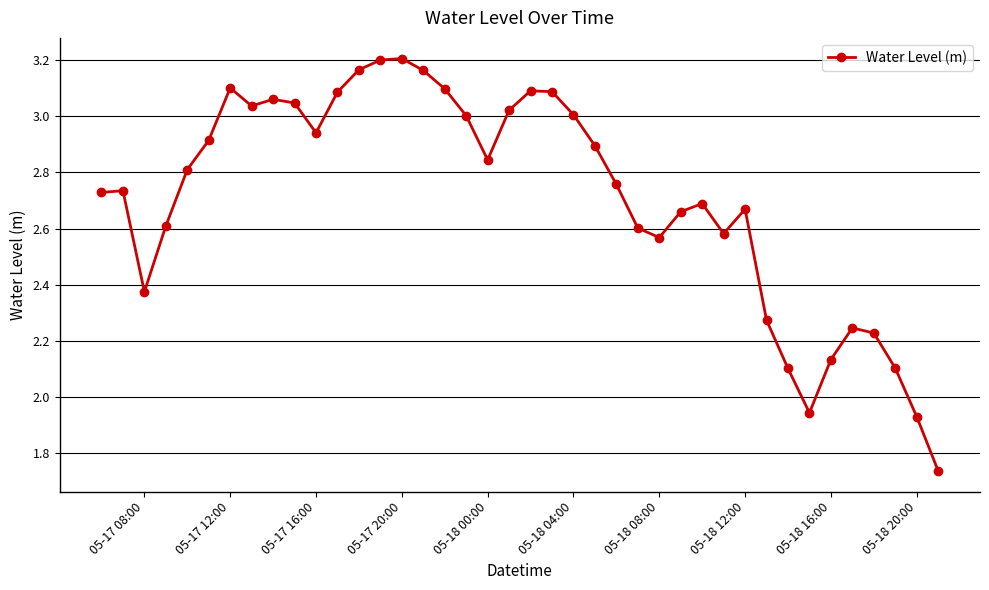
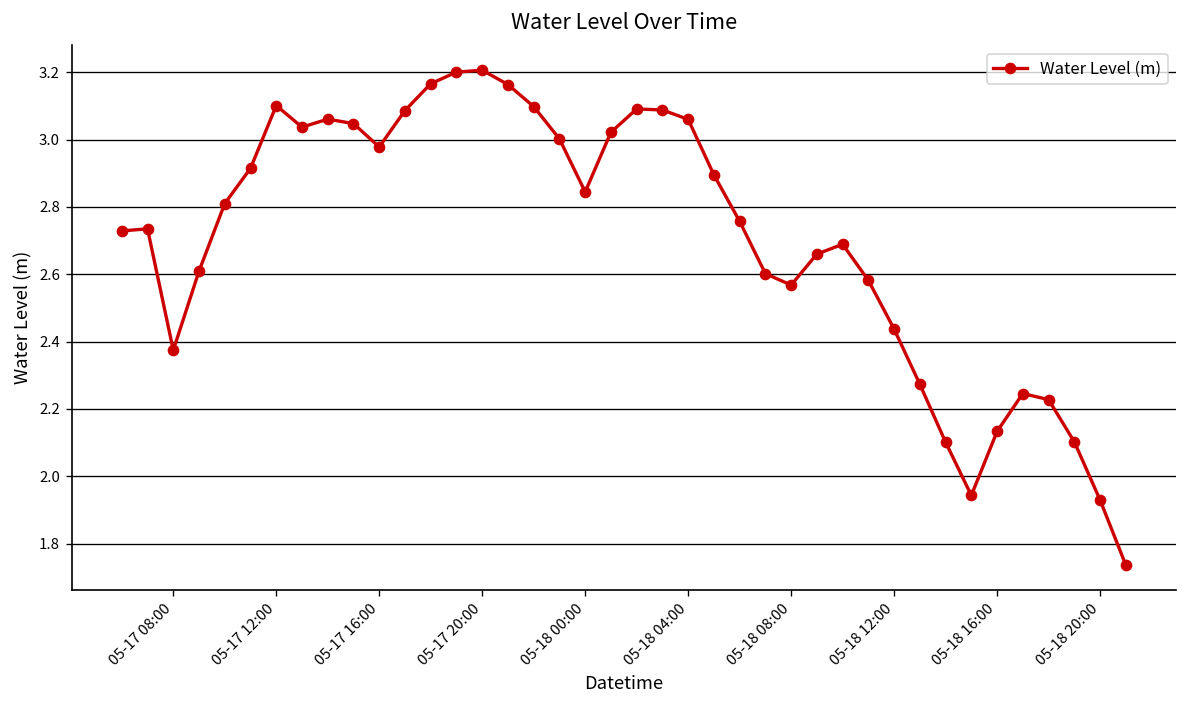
  {
    "05-17 08:00": 2.37,
    "05-17 12:00": 3.10,
-   "05-17 16:00": 2.94,
+   "05-17 16:00": 2.98,
    "05-17 20:00": 3.21,
    "05-18 00:00": 2.84,
-   "05-18 04:00": 3.01,
+   "05-18 04:00": 3.06,
    "05-18 08:00": 2.57,
-   "05-18 12:00": 2.67,
+   "05-18 12:00": 2.44,
    "05-18 16:00": 2.13,
    "05-18 20:00": 1.93
  }
